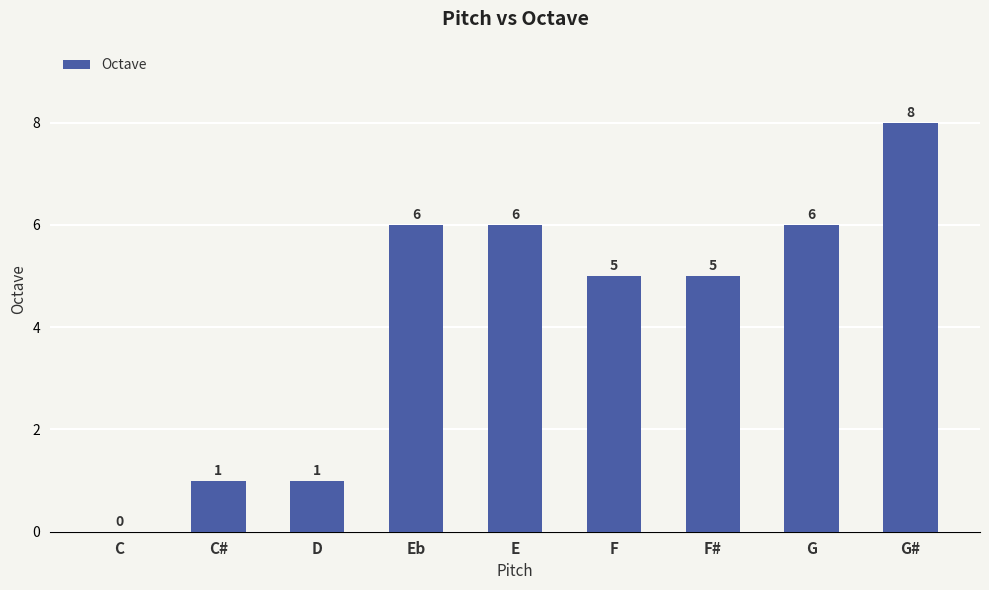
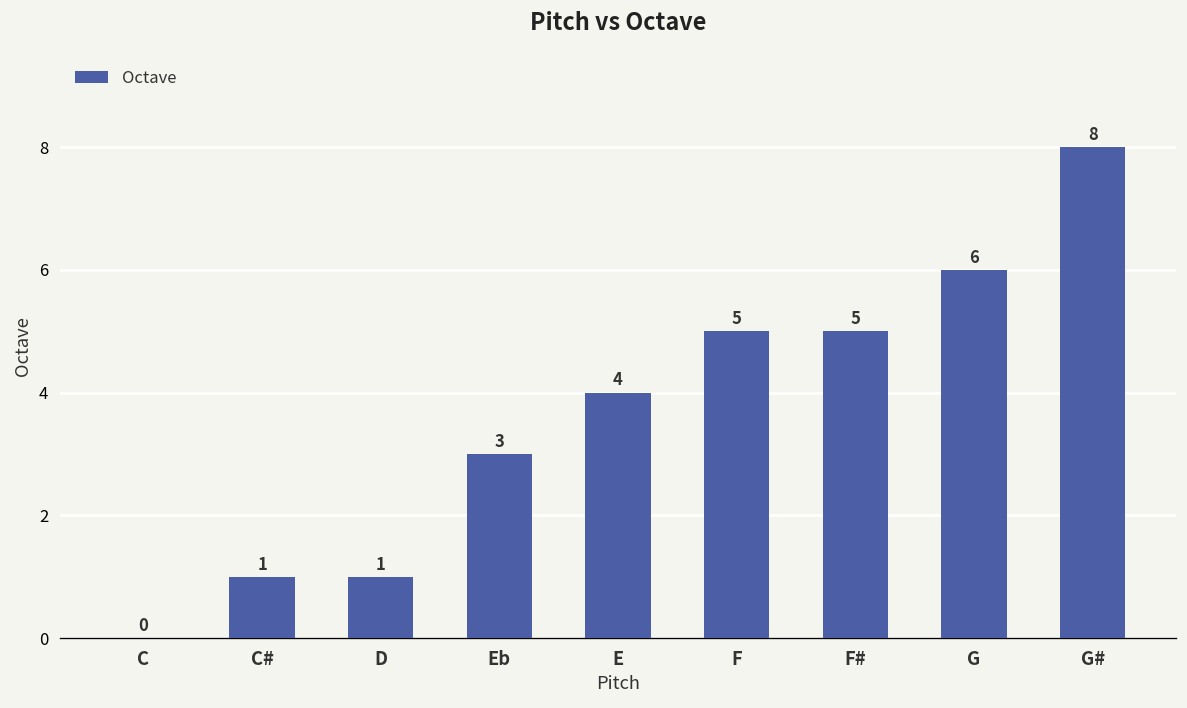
  {
    "C": 0,
    "C#": 1,
    "D": 1,
-   "Eb": 6,
-   "E": 6,
+   "Eb": 3,
+   "E": 4,
    "F": 5,
    "F#": 5,
    "G": 6,
    "G#": 8
  }
